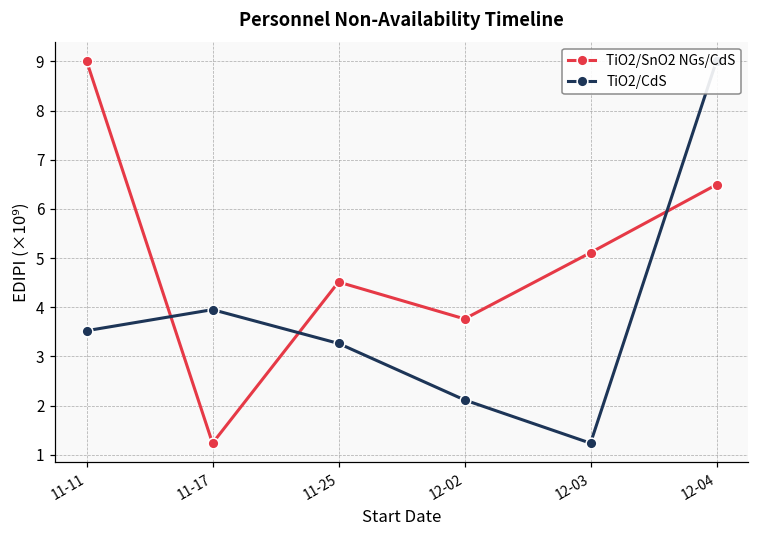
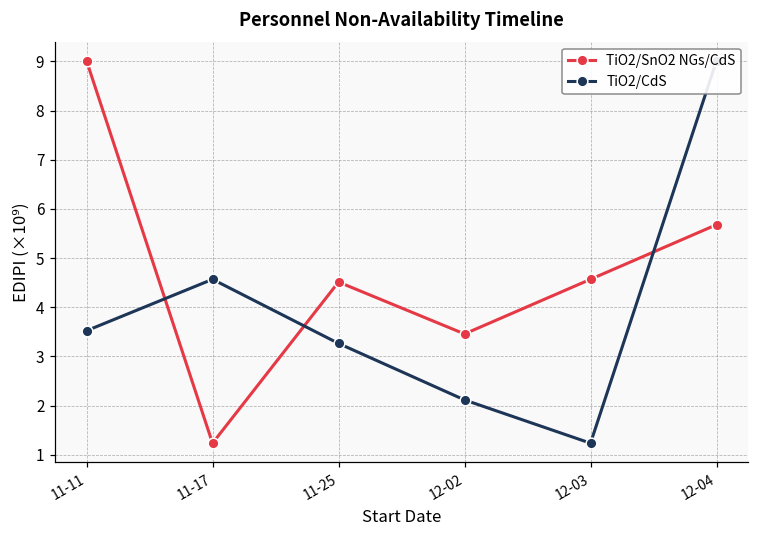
  {
    "TiO2/SnO2 NGs/CdS": {
      "11-11": 9.0,
      "11-17": 1.2,
      "11-25": 4.5,
-     "12-02": 3.8,
-     "12-03": 5.1,
-     "12-04": 6.5
+     "12-02": 3.5,
+     "12-03": 4.6,
+     "12-04": 5.7
    },
    "TiO2/CdS": {
      "11-11": 3.5,
-     "11-17": 4.0,
+     "11-17": 4.6,
      "11-25": 3.3,
      "12-02": 2.1,
      "12-03": 1.2
    }
  }
